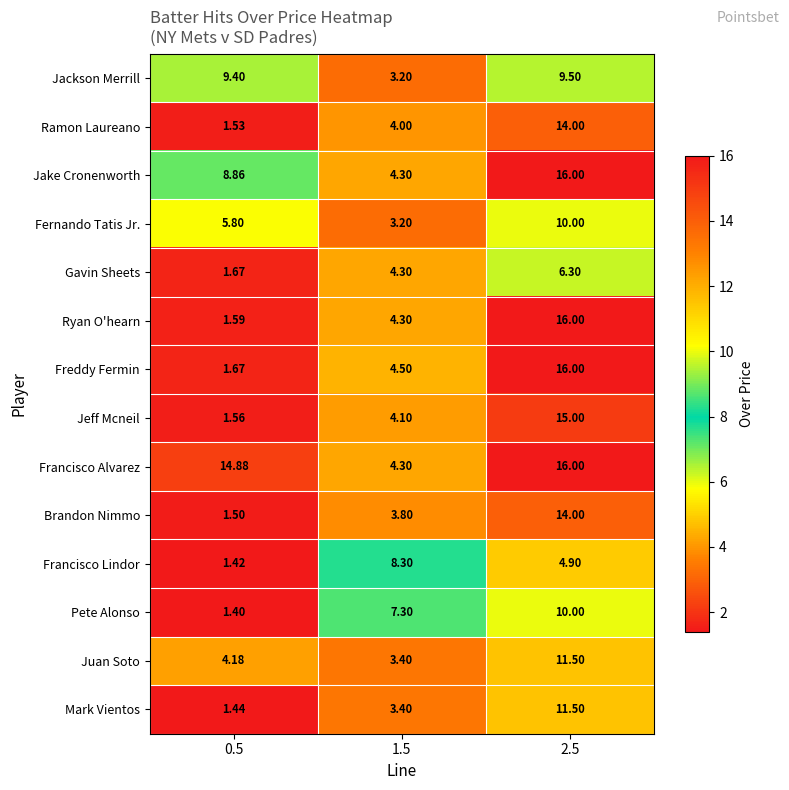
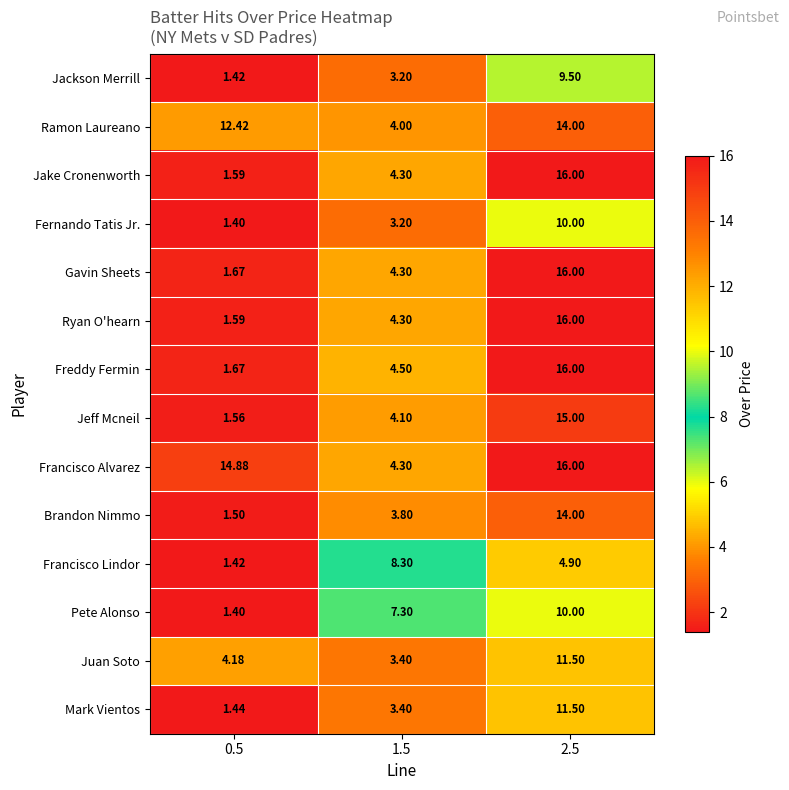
  {
    "Jackson Merrill": {
-     "0.5": 9.40,
+     "0.5": 1.42,
      "1.5": 3.20,
      "2.5": 9.50
    },
    "Ramon Laureano": {
-     "0.5": 1.53,
+     "0.5": 12.42,
      "1.5": 4.00,
      "2.5": 14.00
    },
    "Jake Cronenworth": {
-     "0.5": 8.86,
+     "0.5": 1.59,
      "1.5": 4.30,
      "2.5": 16.00
    },
    "Fernando Tatis Jr.": {
-     "0.5": 5.80,
+     "0.5": 1.40,
      "1.5": 3.20,
      "2.5": 10.00
    },
    "Gavin Sheets": {
      "0.5": 1.67,
      "1.5": 4.30,
-     "2.5": 6.30
+     "2.5": 16.00
    },
    "Ryan O'hearn": {
      "0.5": 1.59,
      "1.5": 4.30,
      "2.5": 16.00
    },
    "Freddy Fermin": {
      "0.5": 1.67,
      "1.5": 4.50,
      "2.5": 16.00
    },
    "Jeff Mcneil": {
      "0.5": 1.56,
      "1.5": 4.10,
      "2.5": 15.00
    },
    "Francisco Alvarez": {
      "0.5": 14.88,
      "1.5": 4.30,
      "2.5": 16.00
    },
    "Brandon Nimmo": {
      "0.5": 1.50,
      "1.5": 3.80,
      "2.5": 14.00
    },
    "Francisco Lindor": {
      "0.5": 1.42,
      "1.5": 8.30,
      "2.5": 4.90
    },
    "Pete Alonso": {
      "0.5": 1.40,
      "1.5": 7.30,
      "2.5": 10.00
    },
    "Juan Soto": {
      "0.5": 4.18,
      "1.5": 3.40,
      "2.5": 11.50
    },
    "Mark Vientos": {
      "0.5": 1.44,
      "1.5": 3.40,
      "2.5": 11.50
    }
  }
